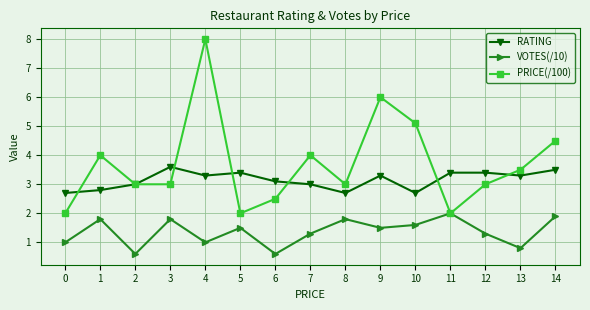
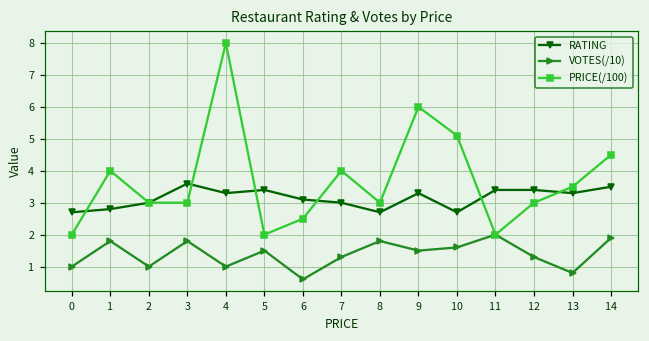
  {
    "RATING": {
      "0": 2.7,
      "1": 2.8,
      "3": 3.6,
      "4": 3.3,
      "5": 3.4,
      "6": 3.1,
      "7": 3.0,
      "8": 2.7,
      "9": 3.3,
      "10": 2.7,
      "11": 3.4,
      "12": 3.4,
      "13": 3.3,
      "14": 3.5
    },
    "VOTES(/10)": {
      "0": 1.0,
      "1": 1.8,
-     "2": 0.6,
+     "2": 1.0,
      "3": 1.8,
      "4": 1.0,
      "5": 1.5,
      "6": 0.6,
      "7": 1.3,
      "8": 1.8,
      "9": 1.5,
      "10": 1.6,
      "12": 1.3,
      "13": 0.8,
      "14": 1.9
    },
    "PRICE(/100)": {
      "0": 2.0,
      "1": 4.0,
      "3": 3.0,
      "4": 8.0,
      "5": 2.0,
      "6": 2.5,
      "7": 4.0,
      "8": 3.0,
      "9": 6.0,
      "10": 5.1,
      "12": 3.0,
      "13": 3.5,
      "14": 4.5
    }
  }
